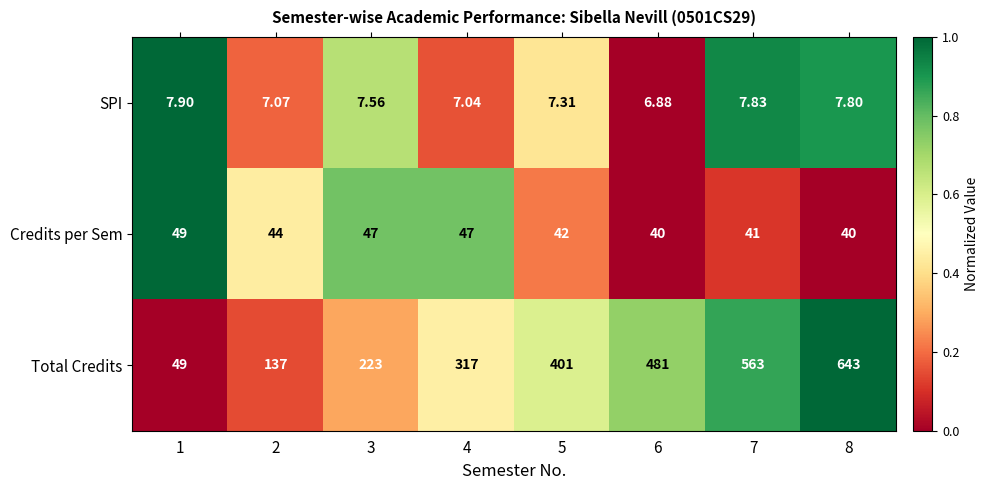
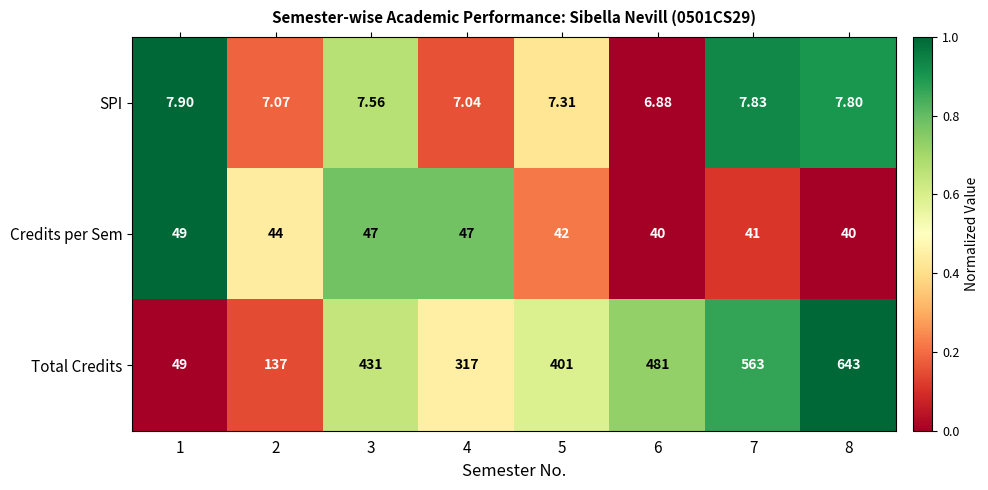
  {
    "SPI": {
      "1": 7.90,
      "2": 7.07,
      "3": 7.56,
      "4": 7.04,
      "5": 7.31,
      "6": 6.88,
      "7": 7.83,
      "8": 7.80
    },
    "Credits per Sem": {
      "1": 49,
      "2": 44,
      "3": 47,
      "4": 47,
      "5": 42,
      "6": 40,
      "7": 41,
      "8": 40
    },
    "Total Credits": {
      "1": 49,
      "2": 137,
-     "3": 223,
+     "3": 431,
      "4": 317,
      "5": 401,
      "6": 481,
      "7": 563,
      "8": 643
    }
  }
